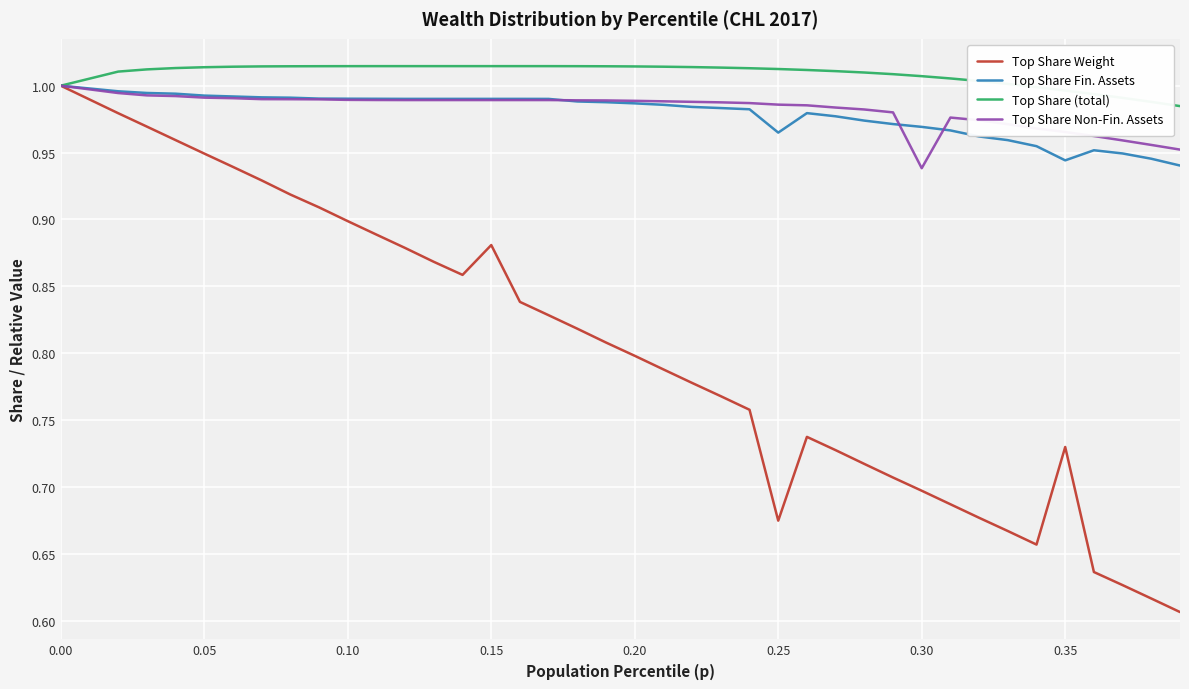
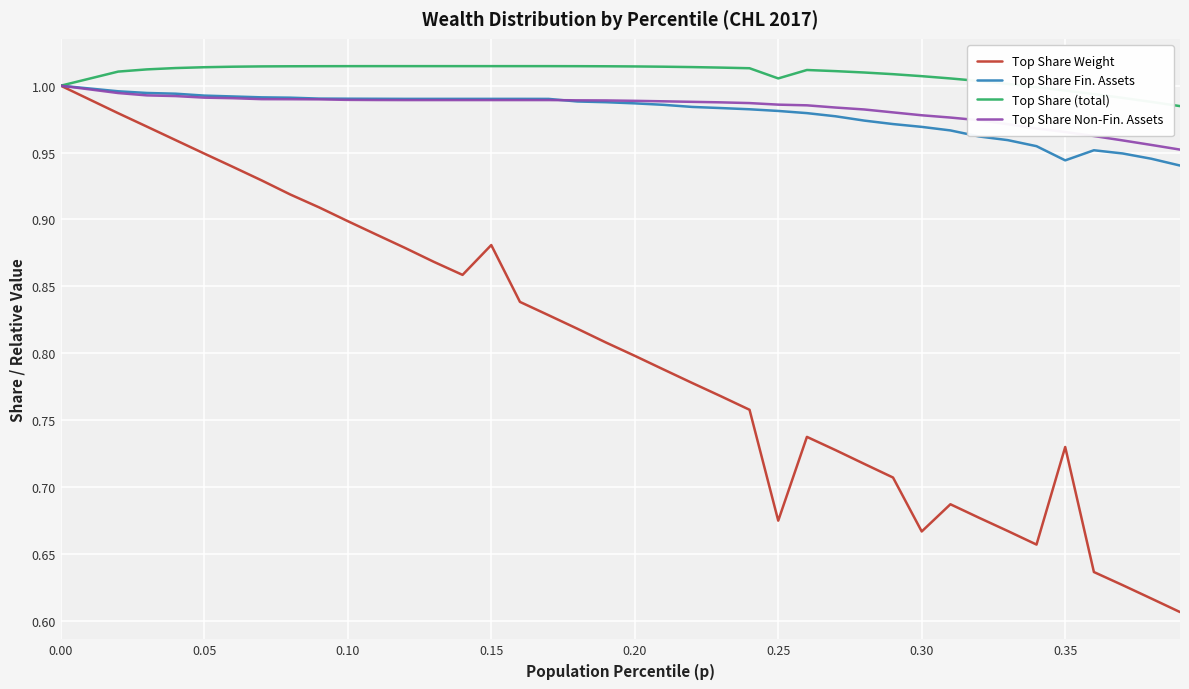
  {
    "Top Share Weight": {
      "0.05": 0.949,
      "0.10": 0.899,
      "0.15": 0.881,
      "0.20": 0.798,
      "0.25": 0.675,
-     "0.30": 0.697,
+     "0.30": 0.667,
      "0.35": 0.730
    },
    "Top Share Fin. Assets": {
      "0.20": 0.987,
-     "0.25": 0.965,
+     "0.25": 0.981,
      "0.30": 0.969,
      "0.35": 0.944
    },
    "Top Share (total)": {
      "0.05": 1.014,
      "0.10": 1.015,
      "0.15": 1.015,
      "0.20": 1.014,
-     "0.25": 1.012,
+     "0.25": 1.005,
      "0.30": 1.007
    },
    "Top Share Non-Fin. Assets": {
      "0.20": 0.989,
      "0.25": 0.986,
-     "0.30": 0.938
+     "0.30": 0.978
    }
  }
